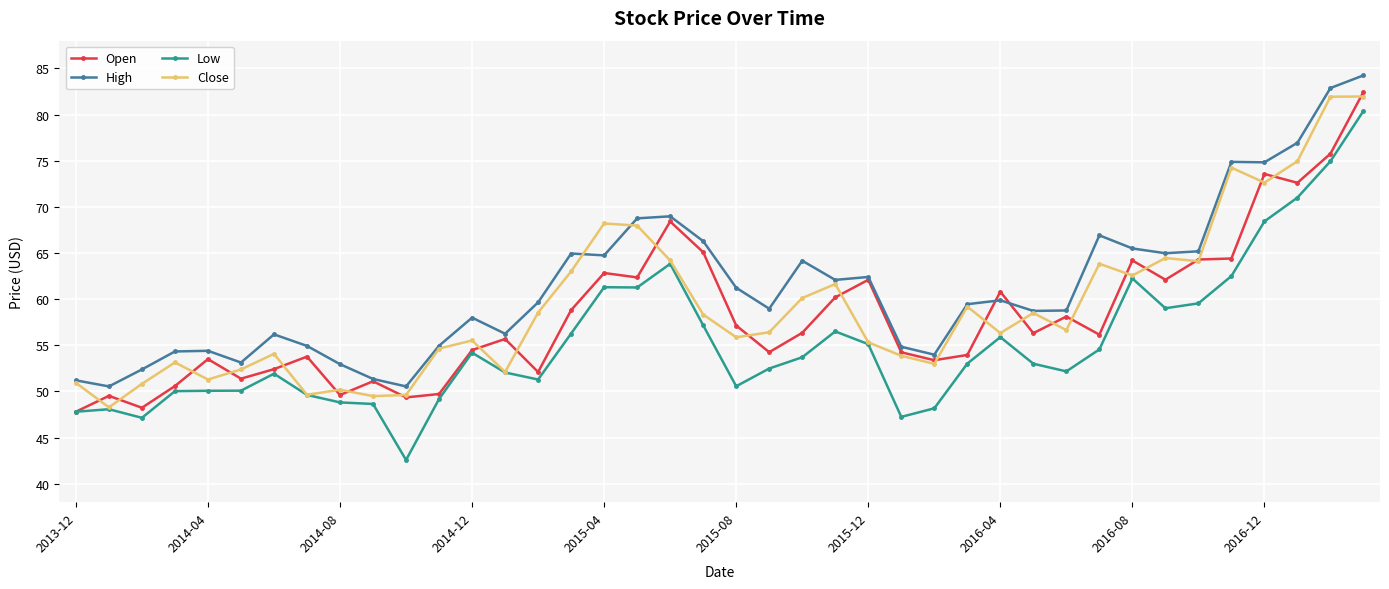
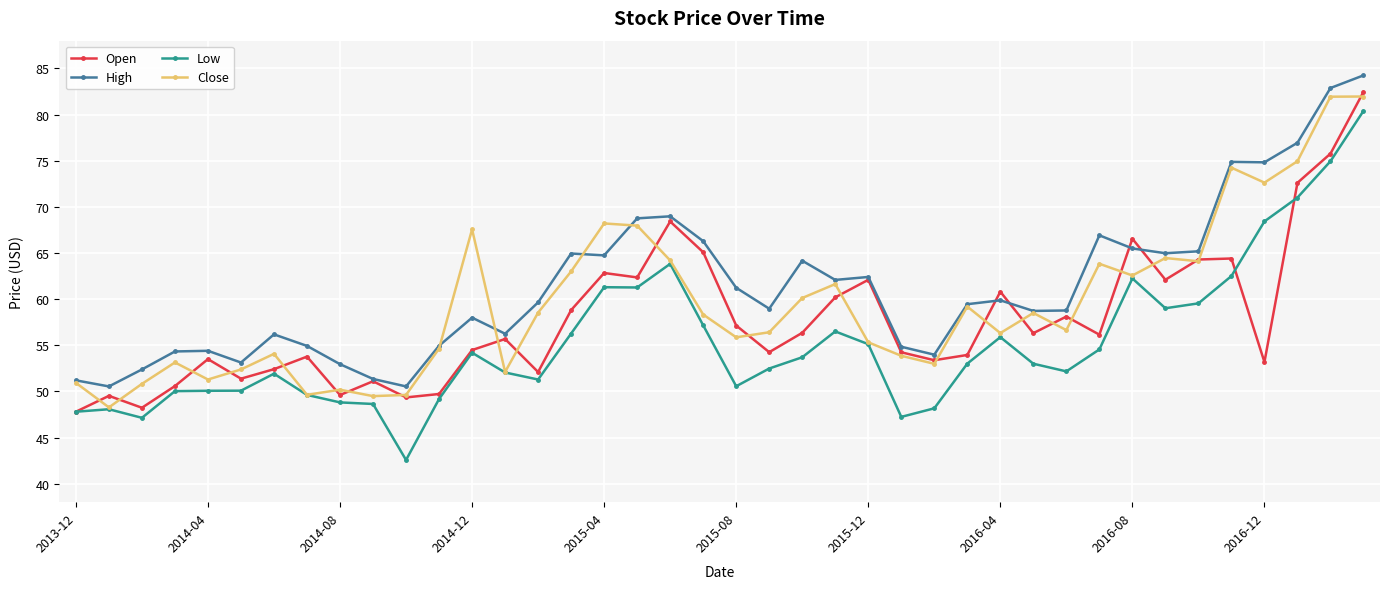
  {
    "Open": {
      "2014-04": 54,
      "2014-08": 50,
      "2014-12": 54,
      "2015-04": 63,
      "2015-08": 57,
      "2015-12": 62,
      "2016-04": 61,
-     "2016-08": 64,
-     "2016-12": 74
+     "2016-08": 67,
+     "2016-12": 53
    },
    "Close": {
      "2014-04": 51,
      "2014-08": 50,
-     "2014-12": 56,
+     "2014-12": 68,
      "2015-04": 68,
      "2015-08": 56,
      "2016-04": 56,
      "2016-08": 63,
      "2016-12": 73
    }
  }
